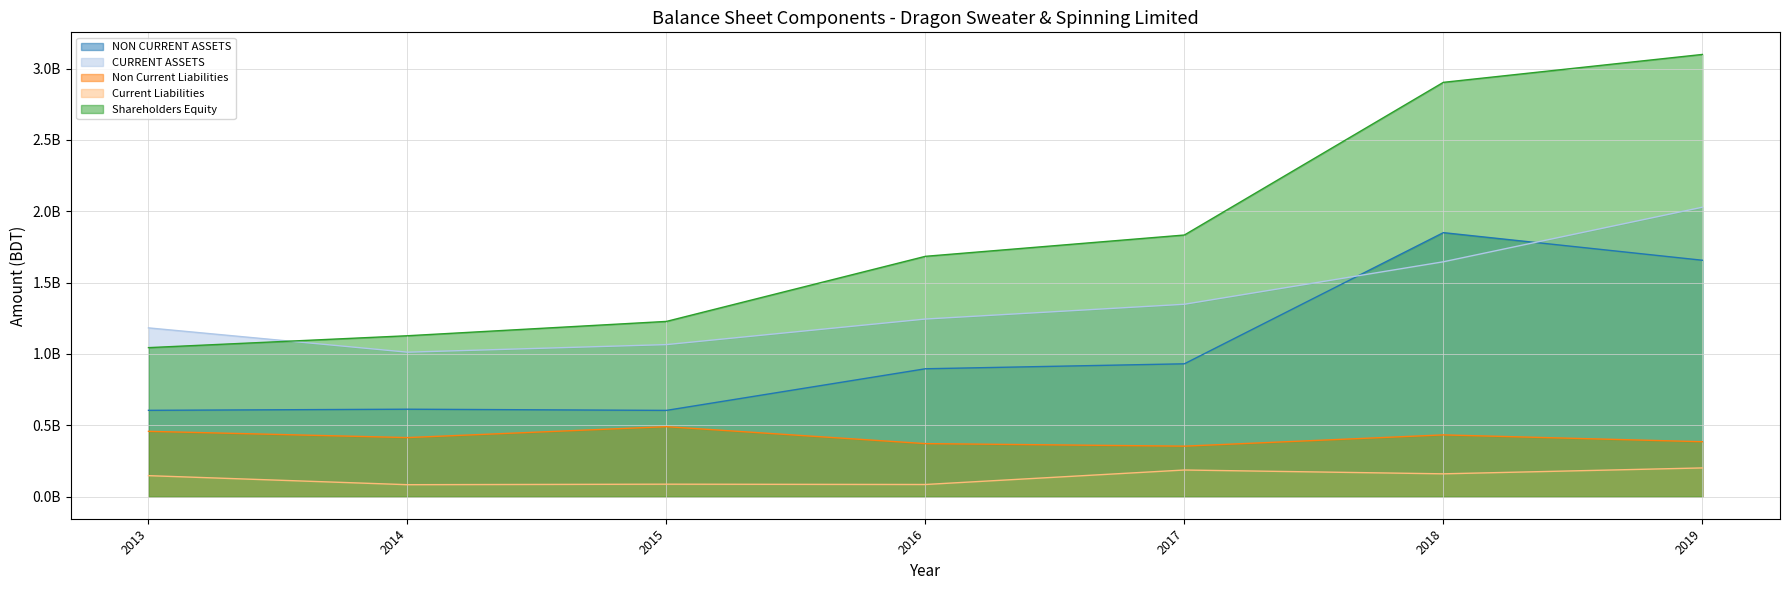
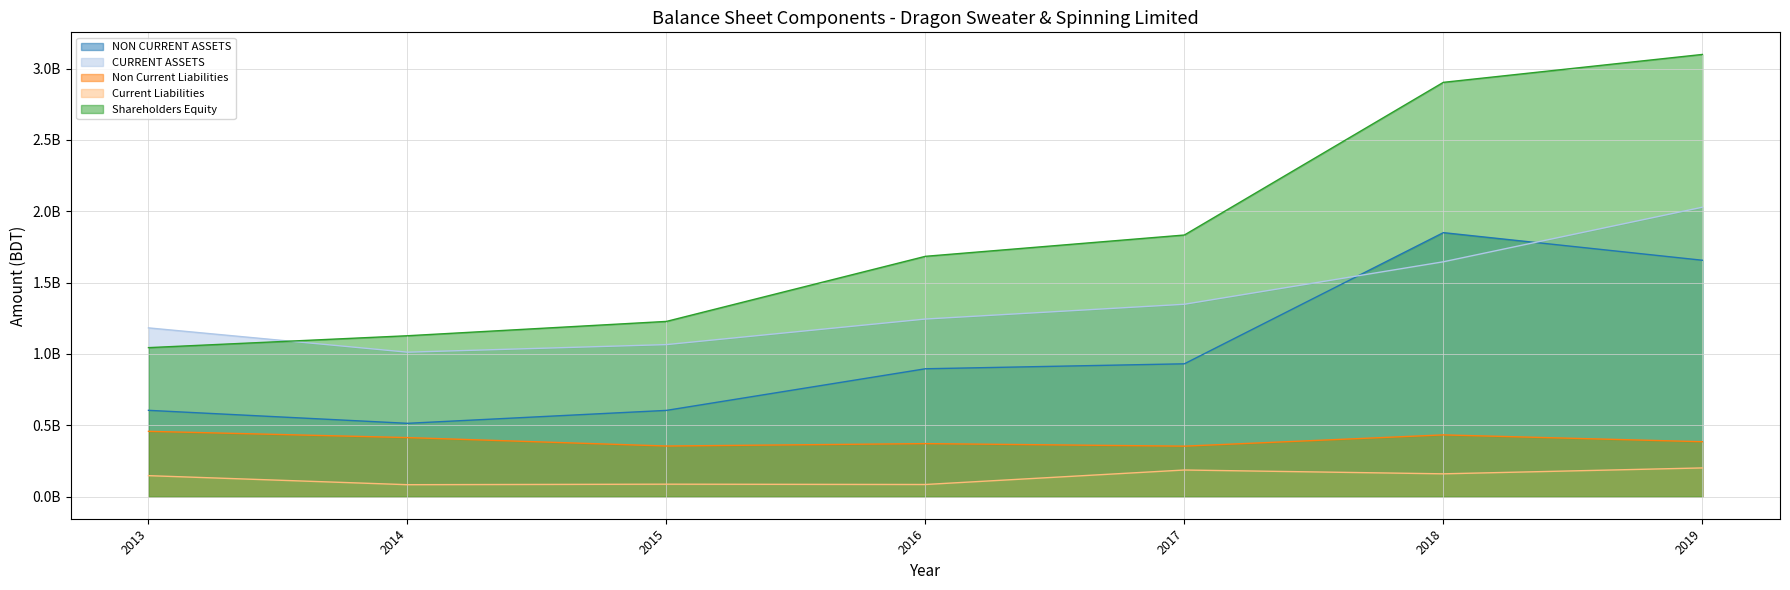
  {
    "NON CURRENT ASSETS": {
      "2013": 600000000,
-     "2014": 610000000,
+     "2014": 510000000,
      "2015": 600000000,
      "2016": 900000000,
      "2017": 930000000,
      "2018": 1850000000,
      "2019": 1660000000
    },
    "CURRENT ASSETS": {
      "2013": 1180000000,
      "2014": 1010000000,
      "2015": 1070000000,
      "2016": 1240000000,
      "2017": 1350000000,
      "2018": 1650000000,
      "2019": 2030000000
    },
    "Non Current Liabilities": {
      "2013": 460000000,
      "2014": 410000000,
-     "2015": 490000000,
+     "2015": 350000000,
      "2016": 370000000,
      "2017": 350000000,
      "2018": 430000000,
      "2019": 380000000
    },
    "Current Liabilities": {
      "2013": 150000000,
      "2014": 80000000,
      "2015": 90000000,
      "2016": 80000000,
      "2017": 190000000,
      "2018": 160000000,
      "2019": 200000000
    },
    "Shareholders Equity": {
      "2013": 1040000000,
      "2014": 1130000000,
      "2015": 1230000000,
      "2016": 1680000000,
      "2017": 1830000000,
      "2018": 2900000000,
      "2019": 3100000000
    }
  }
